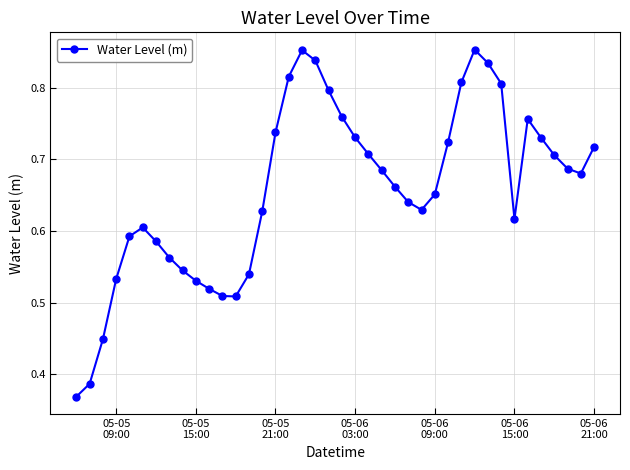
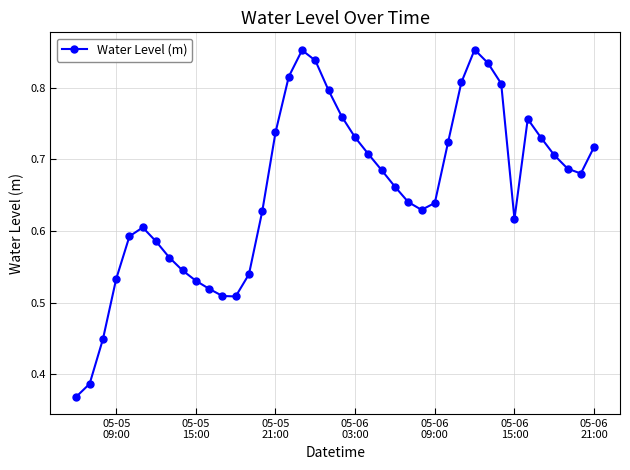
  {
    "05-05 09:00": 0.53,
    "05-05 15:00": 0.53,
    "05-05 21:00": 0.74,
    "05-06 03:00": 0.73,
-   "05-06 09:00": 0.65,
+   "05-06 09:00": 0.64,
    "05-06 15:00": 0.62,
    "05-06 21:00": 0.72
  }
